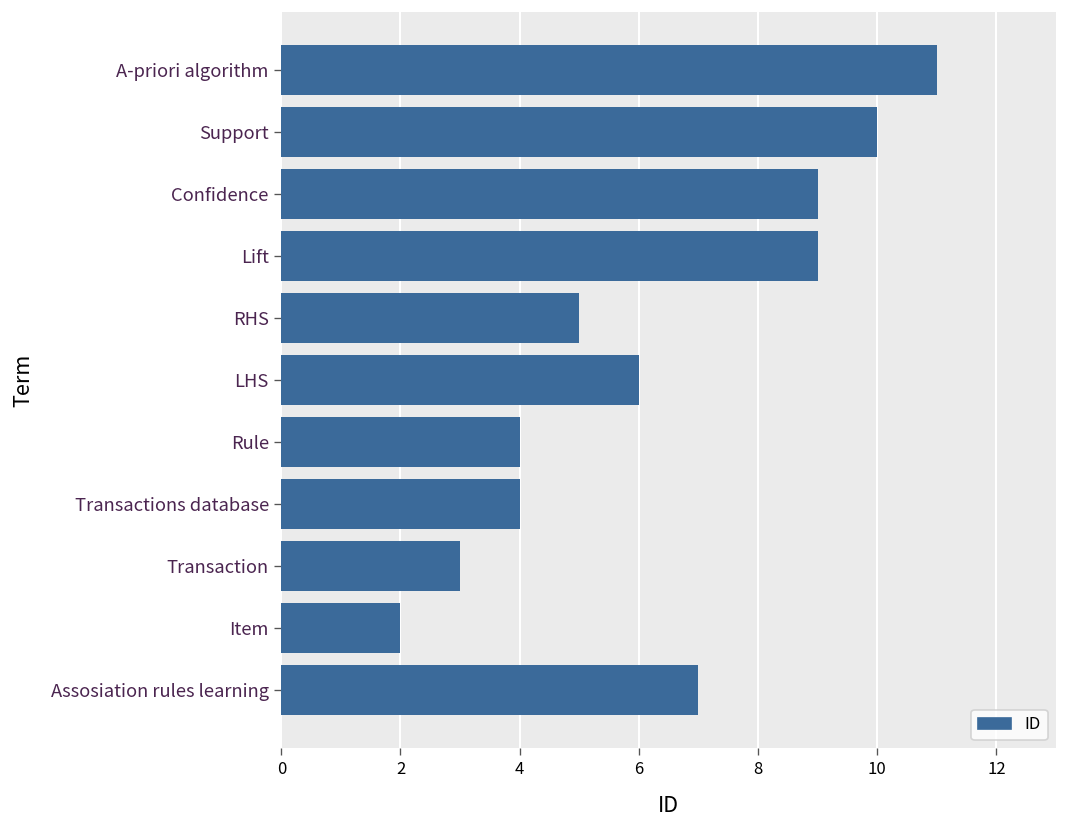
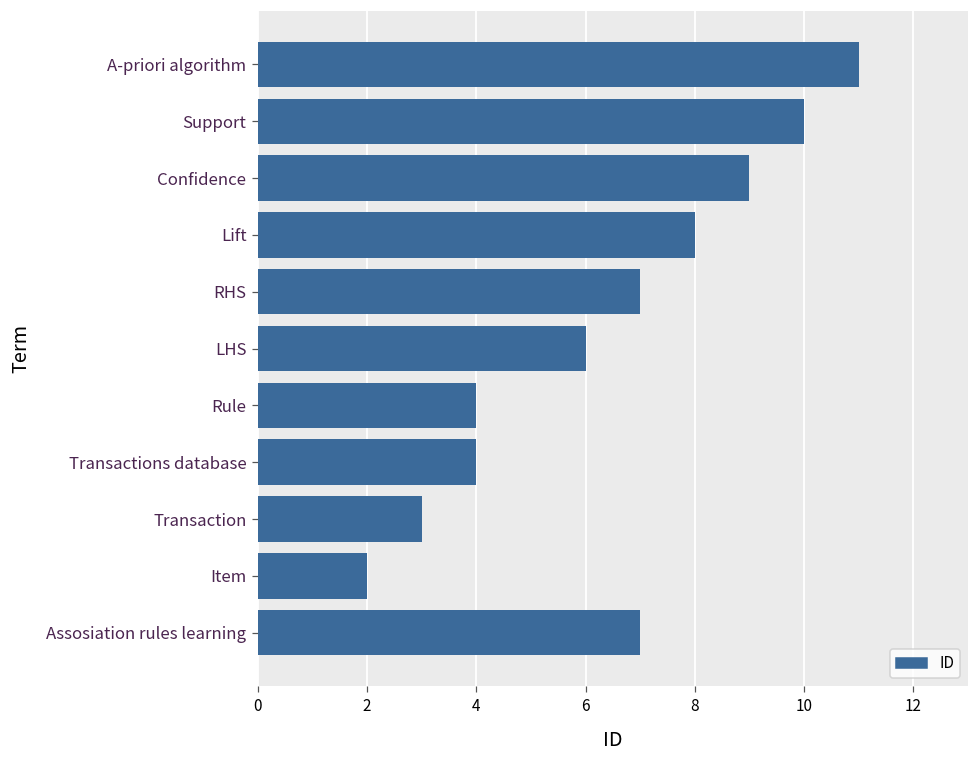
  {
    "A-priori algorithm": 11,
    "Support": 10,
    "Confidence": 9,
-   "Lift": 9,
-   "RHS": 5,
+   "Lift": 8,
+   "RHS": 7,
    "LHS": 6,
    "Rule": 4,
    "Transactions database": 4,
    "Transaction": 3,
    "Item": 2,
    "Assosiation rules learning": 7
  }
